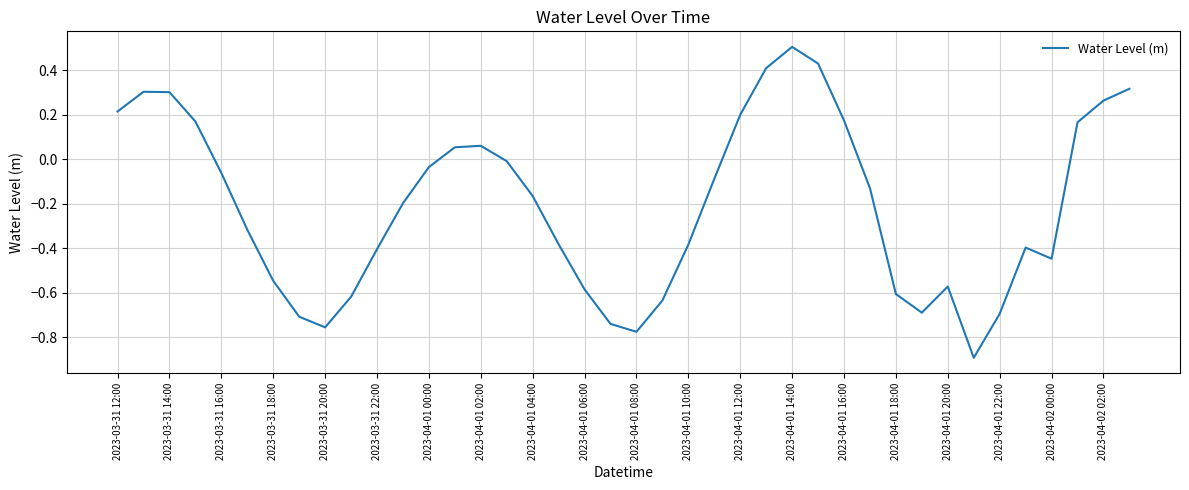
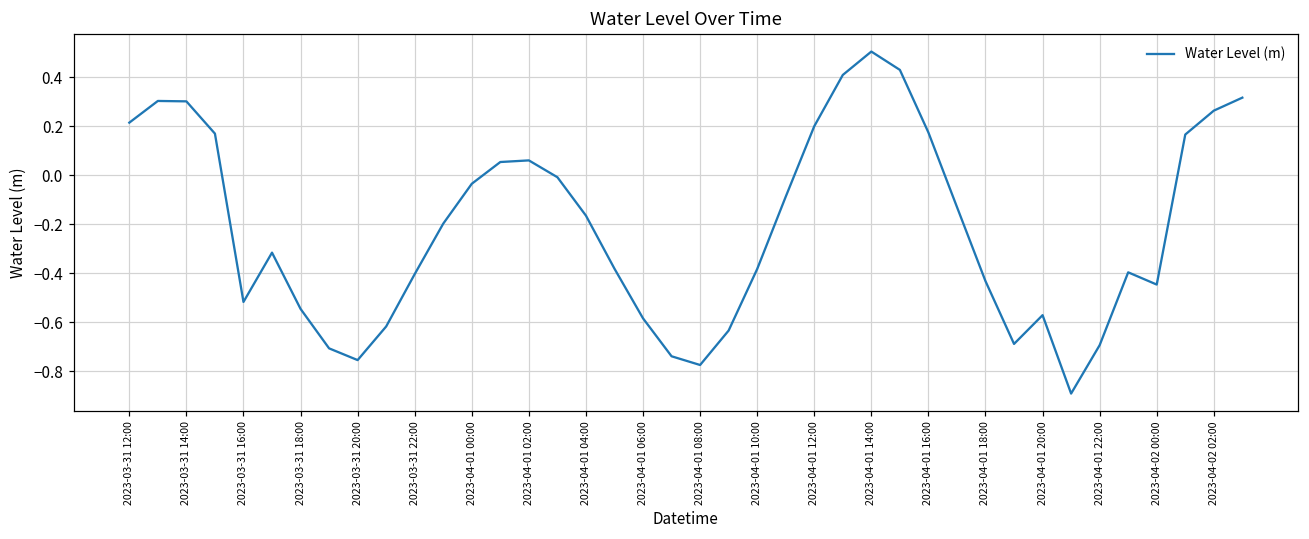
  {
    "2023-03-31 12:00": 0.21,
    "2023-03-31 14:00": 0.30,
-   "2023-03-31 16:00": -0.06,
+   "2023-03-31 16:00": -0.52,
    "2023-03-31 18:00": -0.55,
    "2023-03-31 20:00": -0.76,
    "2023-03-31 22:00": -0.40,
    "2023-04-01 00:00": -0.03,
    "2023-04-01 02:00": 0.06,
    "2023-04-01 04:00": -0.17,
    "2023-04-01 06:00": -0.58,
    "2023-04-01 08:00": -0.78,
    "2023-04-01 10:00": -0.38,
    "2023-04-01 12:00": 0.20,
    "2023-04-01 14:00": 0.51,
    "2023-04-01 16:00": 0.17,
-   "2023-04-01 18:00": -0.61,
+   "2023-04-01 18:00": -0.43,
    "2023-04-01 20:00": -0.57,
    "2023-04-01 22:00": -0.69,
    "2023-04-02 00:00": -0.45,
    "2023-04-02 02:00": 0.26
  }
